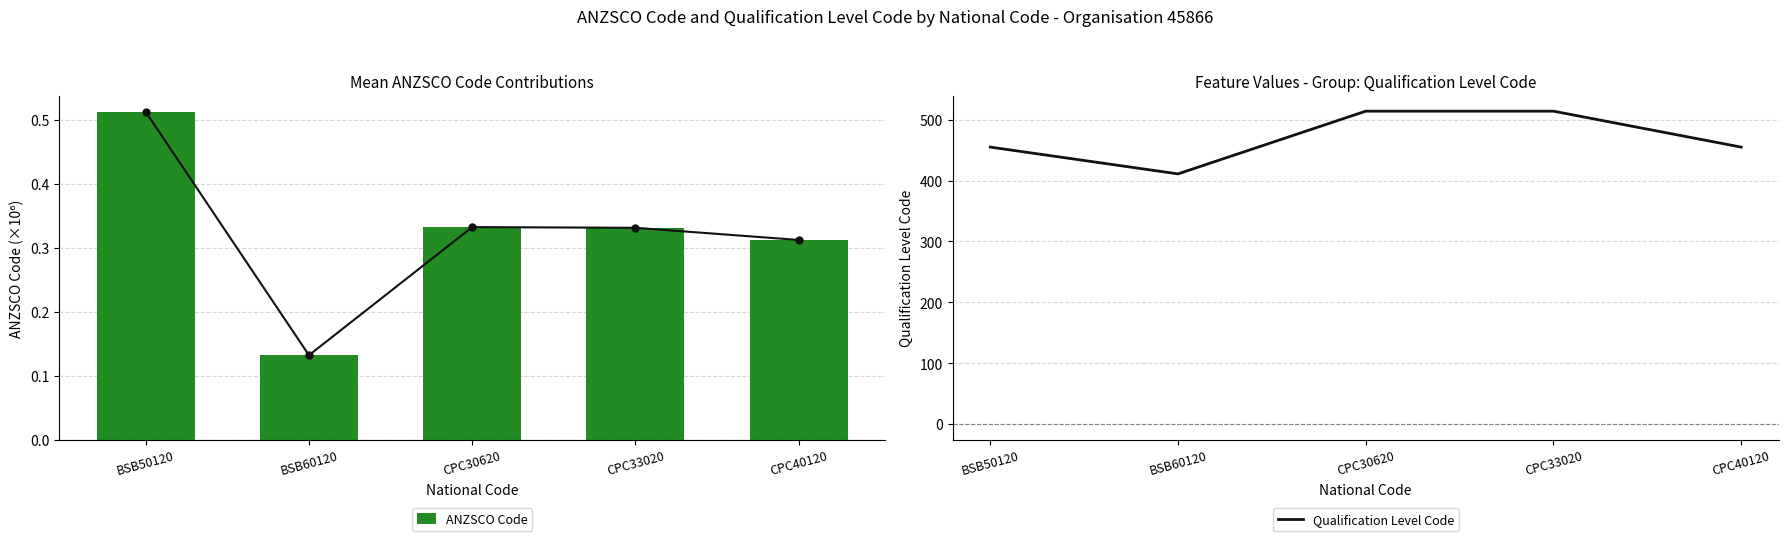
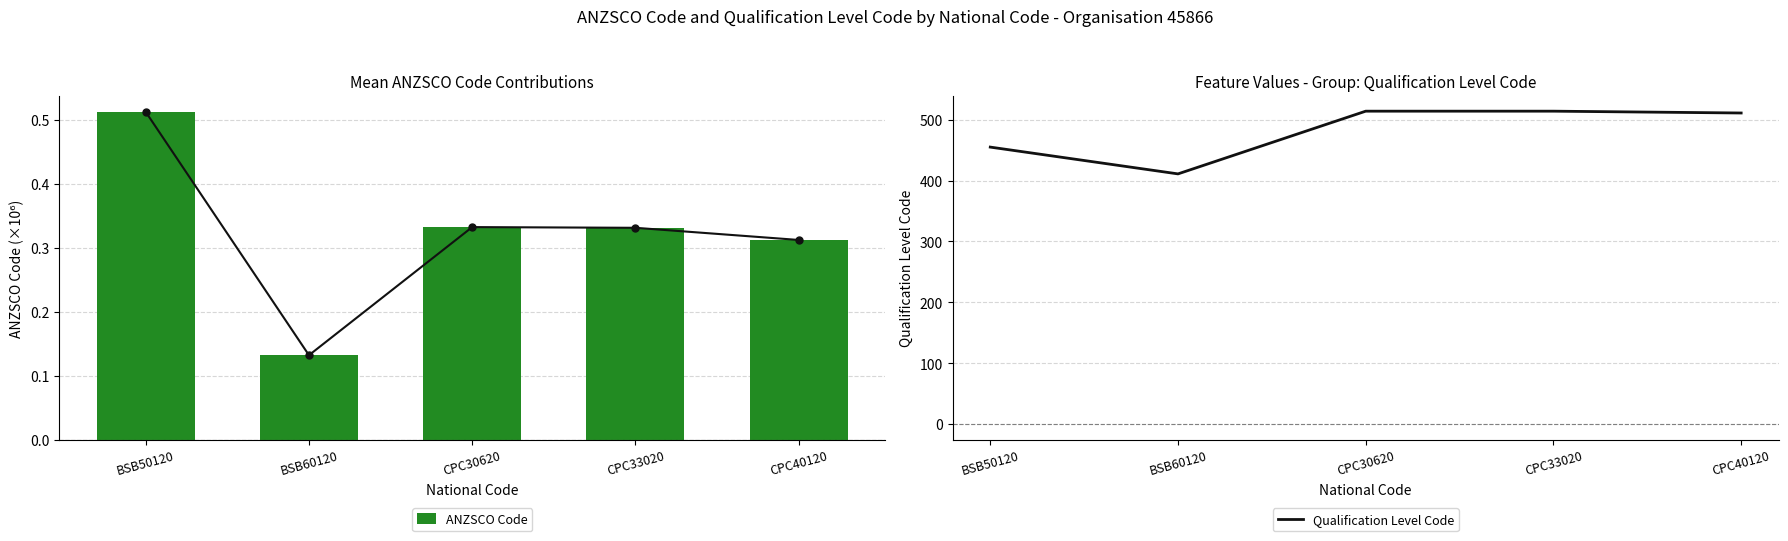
  {
    "Mean ANZSCO Code Contributions": {
      "ANZSCO Code": {
        "BSB50120": 0.51,
        "BSB60120": 0.13,
        "CPC30620": 0.33,
        "CPC33020": 0.33,
        "CPC40120": 0.31
      }
    },
    "Feature Values - Group: Qualification Level Code": {
      "BSB50120": 460,
      "BSB60120": 410,
      "CPC30620": 510,
      "CPC33020": 510,
-     "CPC40120": 460
+     "CPC40120": 510
    }
  }
